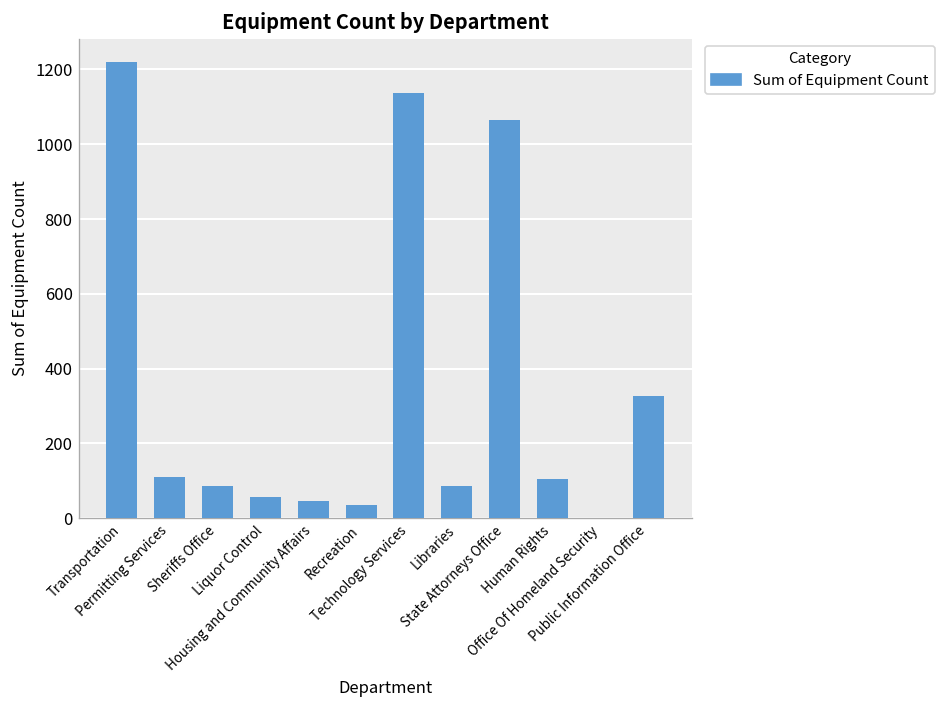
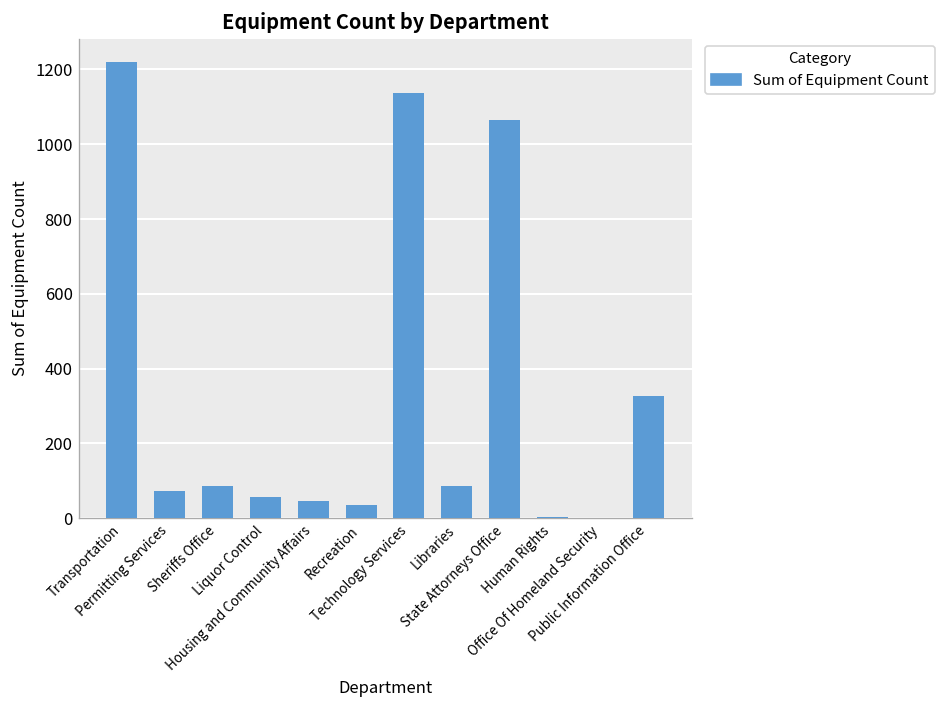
  {
    "Transportation": 1220,
-   "Permitting Services": 110,
+   "Permitting Services": 70,
    "Sheriffs Office": 90,
    "Liquor Control": 60,
    "Housing and Community Affairs": 50,
    "Recreation": 40,
    "Technology Services": 1140,
    "Libraries": 90,
    "State Attorneys Office": 1060,
-   "Human Rights": 100,
+   "Human Rights": 0,
    "Public Information Office": 330
  }
